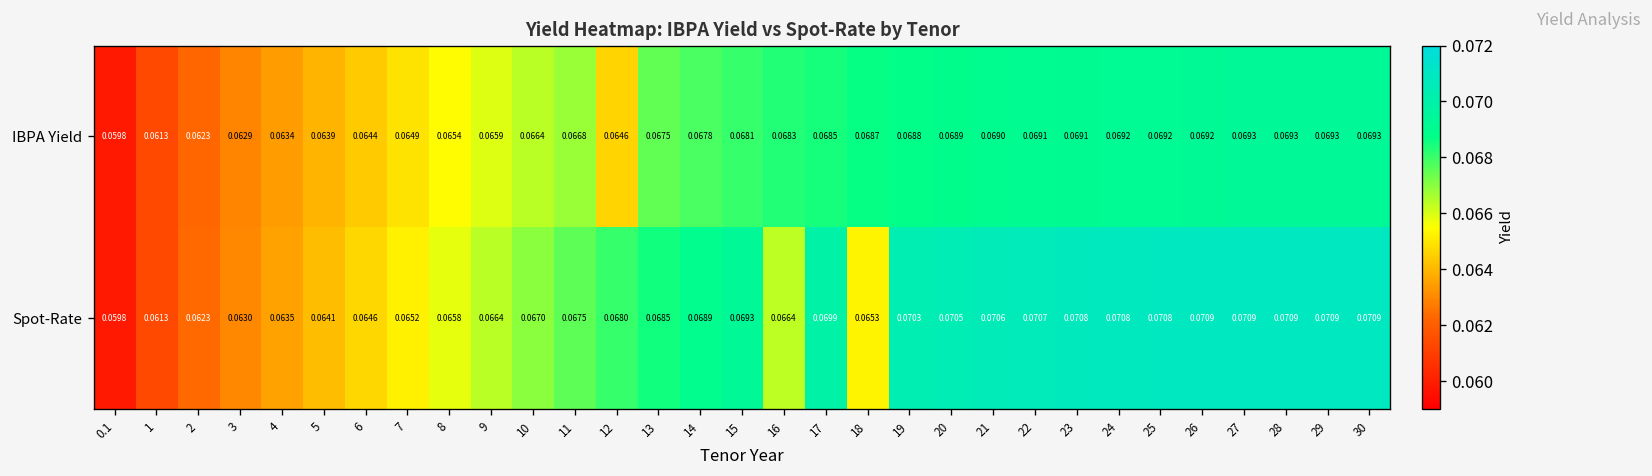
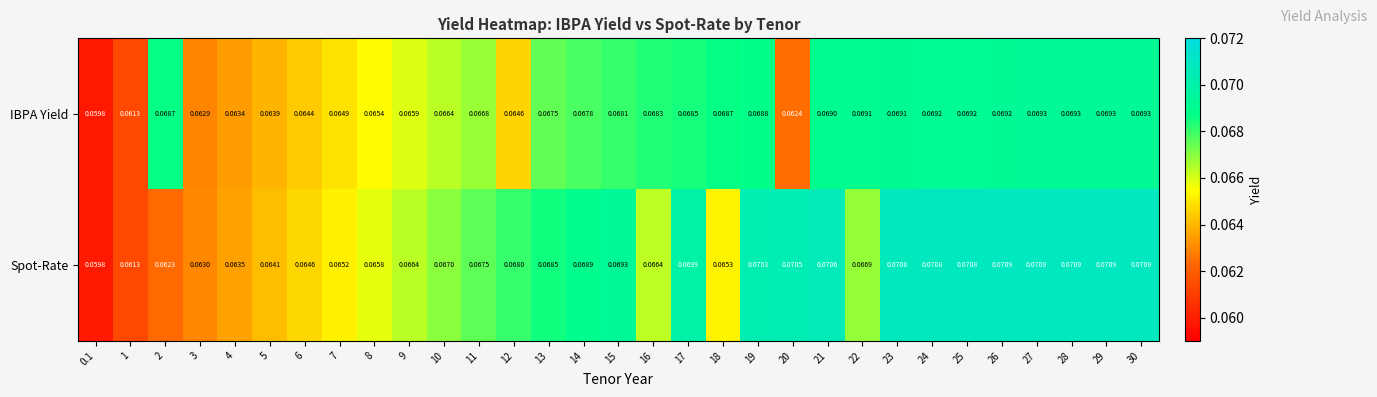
  {
    "IBPA Yield": {
      "0.1": 0.0598,
      "1": 0.0613,
-     "2": 0.0623,
+     "2": 0.0687,
      "3": 0.0629,
      "4": 0.0634,
      "5": 0.0639,
      "6": 0.0644,
      "7": 0.0649,
      "8": 0.0654,
      "9": 0.0659,
      "10": 0.0664,
      "11": 0.0668,
      "12": 0.0646,
      "13": 0.0675,
      "14": 0.0678,
      "15": 0.0681,
      "16": 0.0683,
      "17": 0.0685,
      "18": 0.0687,
      "19": 0.0688,
-     "20": 0.0689,
+     "20": 0.0624,
      "21": 0.0690,
      "22": 0.0691,
      "23": 0.0691,
      "24": 0.0692,
      "25": 0.0692,
      "26": 0.0692,
      "27": 0.0693,
      "28": 0.0693,
      "29": 0.0693,
      "30": 0.0693
    },
    "Spot-Rate": {
      "0.1": 0.0598,
      "1": 0.0613,
      "2": 0.0623,
      "3": 0.0630,
      "4": 0.0635,
      "5": 0.0641,
      "6": 0.0646,
      "7": 0.0652,
      "8": 0.0658,
      "9": 0.0664,
      "10": 0.0670,
      "11": 0.0675,
      "12": 0.0680,
      "13": 0.0685,
      "14": 0.0689,
      "15": 0.0693,
      "16": 0.0664,
      "17": 0.0699,
      "18": 0.0653,
      "19": 0.0703,
      "20": 0.0705,
      "21": 0.0706,
-     "22": 0.0707,
+     "22": 0.0669,
      "23": 0.0708,
      "24": 0.0708,
      "25": 0.0708,
      "26": 0.0709,
      "27": 0.0709,
      "28": 0.0709,
      "29": 0.0709,
      "30": 0.0709
    }
  }
